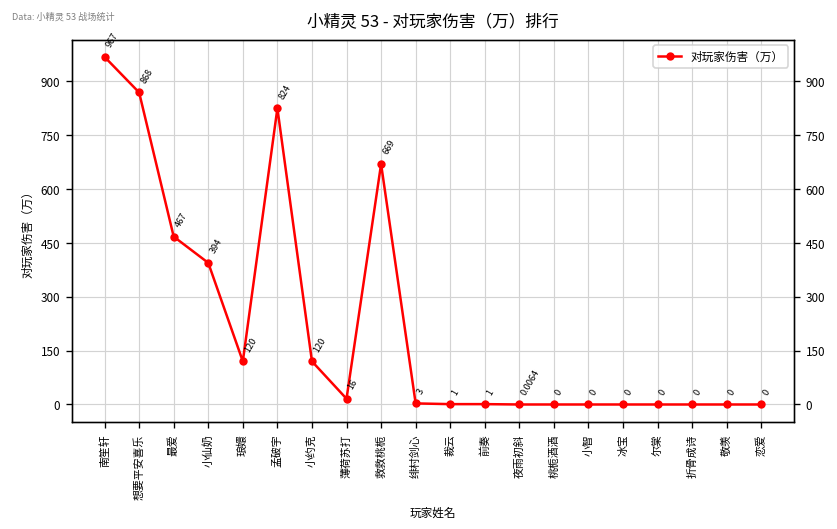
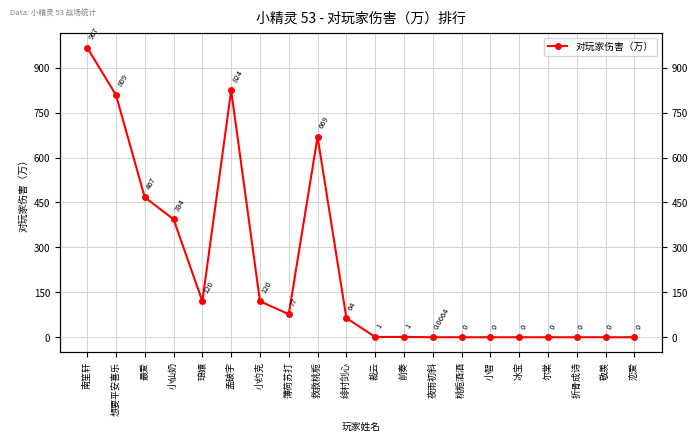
  {
    "南笙轩": 967,
-   "想要平安喜乐": 868,
+   "想要平安喜乐": 809,
    "最爱": 467,
    "小仙奶": 394,
    "琅嬛": 120,
    "孟破宇": 824,
    "小约克": 120,
-   "薄荷苏打": 16,
+   "薄荷苏打": 77,
    "救救桃栀": 669,
-   "绯村剑心": 3,
+   "绯村剑心": 64,
    "裁云": 1,
    "前奏": 1,
    "夜雨初斜": 0.0064,
    "桃栀酒酒": 0,
    "小智": 0,
    "冰宝": 0,
    "尔棠": 0,
    "折骨成诗": 0,
    "敬羡": 0,
    "恋爱": 0
  }
